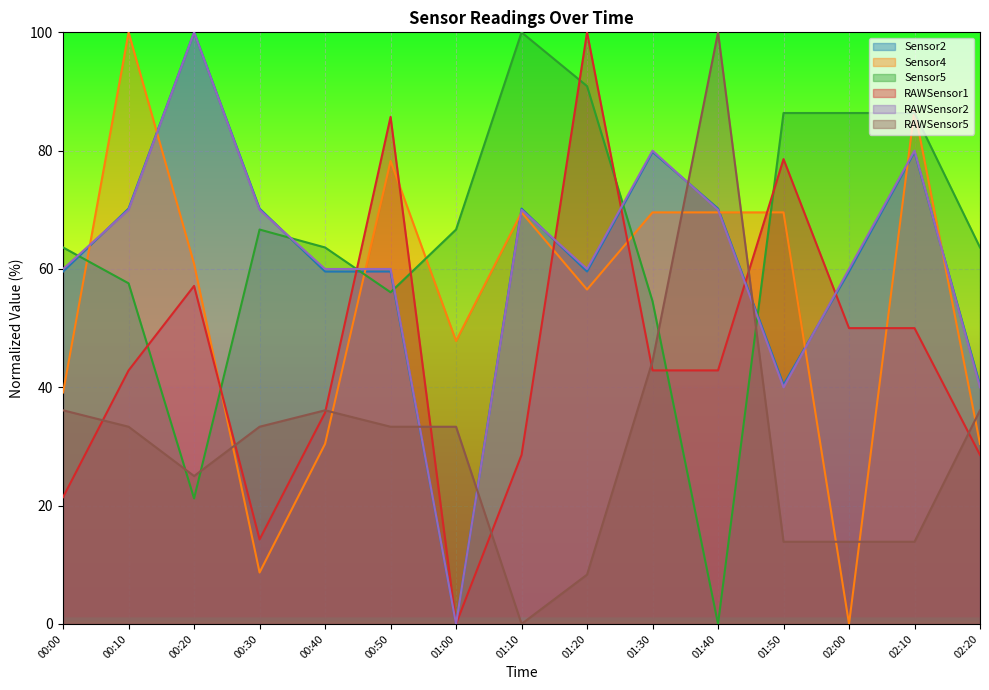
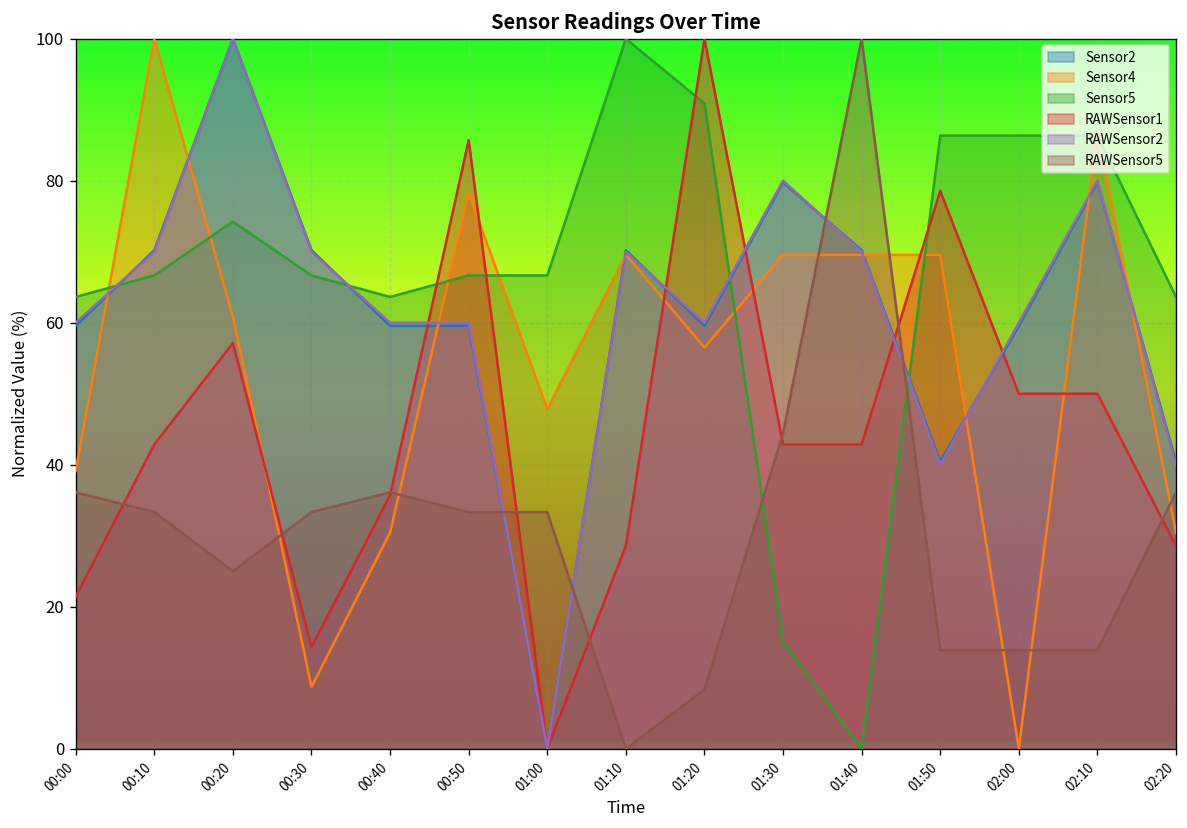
  {
    "Sensor5": {
      "00:00": 64,
-     "00:10": 58,
-     "00:20": 21,
+     "00:10": 67,
+     "00:20": 74,
      "00:30": 67,
      "00:40": 64,
-     "00:50": 56,
+     "00:50": 67,
      "01:00": 67,
      "01:10": 100,
      "01:20": 91,
-     "01:30": 55,
+     "01:30": 15,
      "01:50": 86,
      "02:00": 86,
      "02:20": 64
    }
  }
